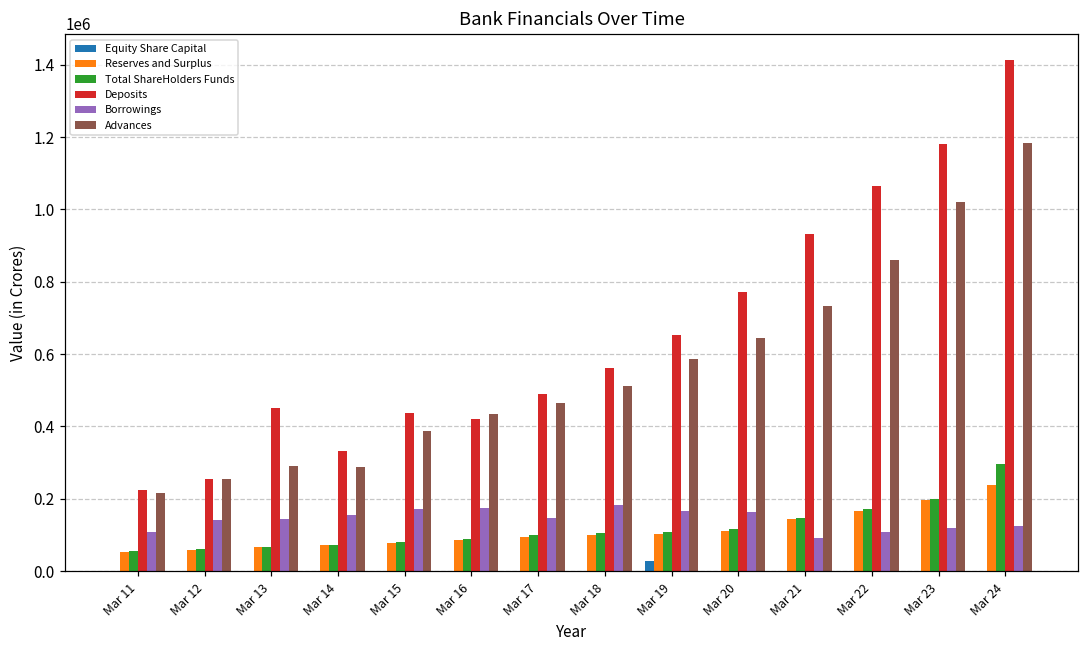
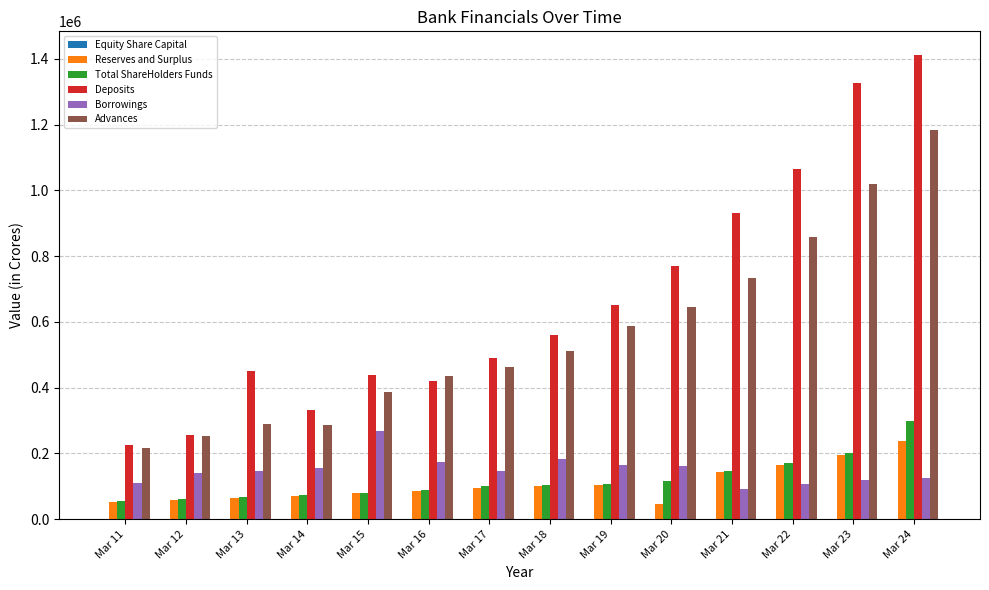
  {
    "Equity Share Capital": {
-     "Mar 19": 30000
+     "Mar 19": 0
    },
    "Reserves and Surplus": {
      "Mar 11": 50000,
      "Mar 12": 60000,
      "Mar 13": 70000,
      "Mar 14": 70000,
      "Mar 15": 80000,
      "Mar 16": 90000,
      "Mar 17": 100000,
      "Mar 18": 100000,
      "Mar 19": 100000,
-     "Mar 20": 110000,
+     "Mar 20": 50000,
      "Mar 21": 140000,
      "Mar 22": 170000,
      "Mar 23": 200000,
      "Mar 24": 240000
    },
    "Total ShareHolders Funds": {
      "Mar 11": 60000,
      "Mar 12": 60000,
      "Mar 13": 70000,
      "Mar 14": 70000,
      "Mar 15": 80000,
      "Mar 16": 90000,
      "Mar 17": 100000,
      "Mar 18": 110000,
      "Mar 19": 110000,
      "Mar 20": 120000,
      "Mar 21": 150000,
      "Mar 22": 170000,
      "Mar 23": 200000,
      "Mar 24": 300000
    },
    "Deposits": {
      "Mar 11": 230000,
      "Mar 12": 260000,
      "Mar 13": 450000,
      "Mar 14": 330000,
      "Mar 15": 440000,
      "Mar 16": 420000,
      "Mar 17": 490000,
      "Mar 18": 560000,
      "Mar 19": 650000,
      "Mar 20": 770000,
      "Mar 21": 930000,
      "Mar 22": 1060000,
-     "Mar 23": 1180000,
+     "Mar 23": 1330000,
      "Mar 24": 1410000
    },
    "Borrowings": {
      "Mar 11": 110000,
      "Mar 12": 140000,
      "Mar 13": 150000,
      "Mar 14": 150000,
-     "Mar 15": 170000,
+     "Mar 15": 270000,
      "Mar 16": 170000,
      "Mar 17": 150000,
      "Mar 18": 180000,
      "Mar 19": 170000,
      "Mar 20": 160000,
      "Mar 21": 90000,
      "Mar 22": 110000,
      "Mar 23": 120000,
      "Mar 24": 120000
    },
    "Advances": {
      "Mar 11": 220000,
      "Mar 12": 250000,
      "Mar 13": 290000,
      "Mar 14": 290000,
      "Mar 15": 390000,
      "Mar 16": 440000,
      "Mar 17": 460000,
      "Mar 18": 510000,
      "Mar 19": 590000,
      "Mar 20": 650000,
      "Mar 21": 730000,
      "Mar 22": 860000,
      "Mar 23": 1020000,
      "Mar 24": 1180000
    }
  }
